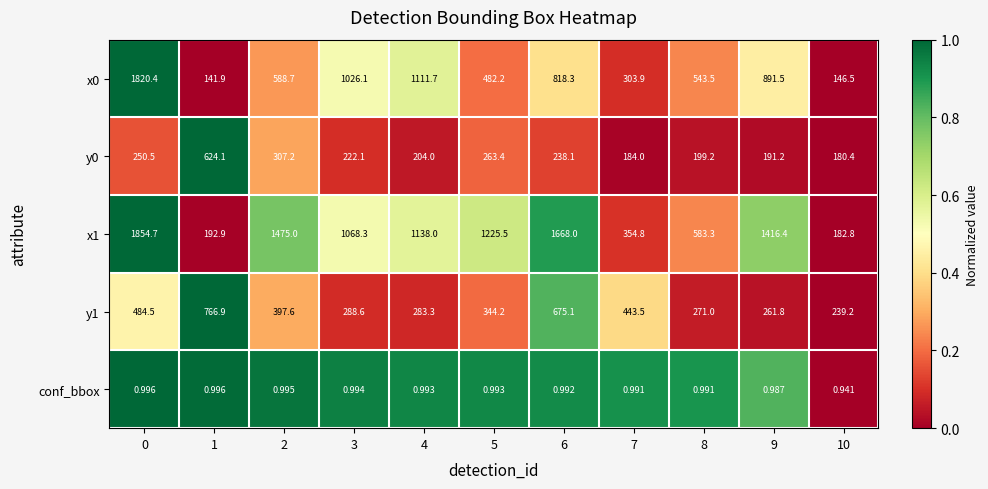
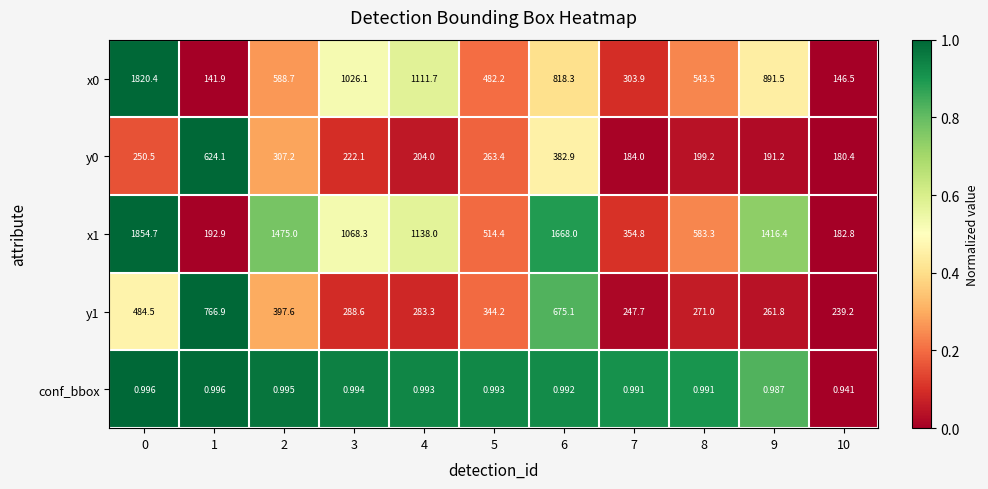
  {
    "x0": {
      "0": 1820.4,
      "1": 141.9,
      "2": 588.7,
      "3": 1026.1,
      "4": 1111.7,
      "5": 482.2,
      "6": 818.3,
      "7": 303.9,
      "8": 543.5,
      "9": 891.5,
      "10": 146.5
    },
    "y0": {
      "0": 250.5,
      "1": 624.1,
      "2": 307.2,
      "3": 222.1,
      "4": 204.0,
      "5": 263.4,
-     "6": 238.1,
+     "6": 382.9,
      "7": 184.0,
      "8": 199.2,
      "9": 191.2,
      "10": 180.4
    },
    "x1": {
      "0": 1854.7,
      "1": 192.9,
      "2": 1475.0,
      "3": 1068.3,
      "4": 1138.0,
-     "5": 1225.5,
+     "5": 514.4,
      "6": 1668.0,
      "7": 354.8,
      "8": 583.3,
      "9": 1416.4,
      "10": 182.8
    },
    "y1": {
      "0": 484.5,
      "1": 766.9,
      "2": 397.6,
      "3": 288.6,
      "4": 283.3,
      "5": 344.2,
      "6": 675.1,
-     "7": 443.5,
+     "7": 247.7,
      "8": 271.0,
      "9": 261.8,
      "10": 239.2
    },
    "conf_bbox": {
      "0": 0.996,
      "1": 0.996,
      "2": 0.995,
      "3": 0.994,
      "4": 0.993,
      "5": 0.993,
      "6": 0.992,
      "7": 0.991,
      "8": 0.991,
      "9": 0.987,
      "10": 0.941
    }
  }
